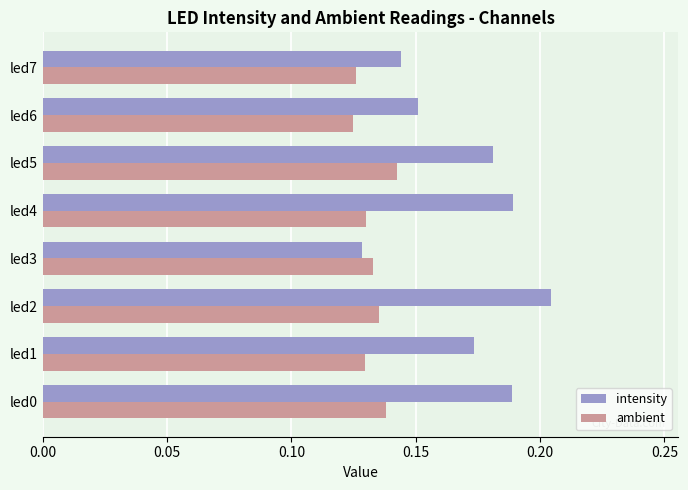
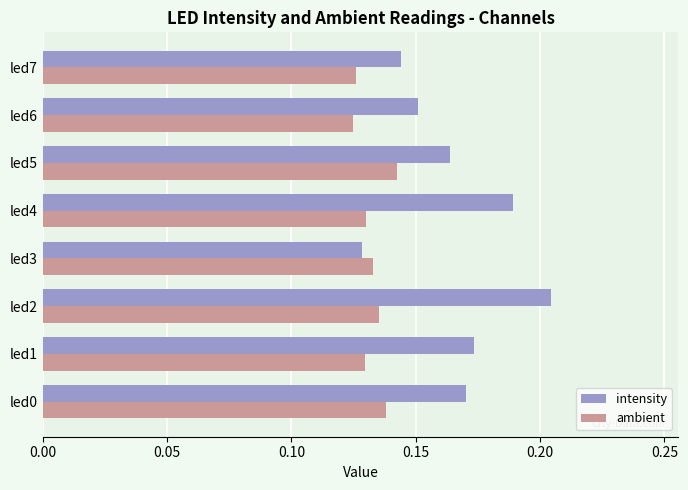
  {
    "intensity": {
      "led7": 0.144,
      "led6": 0.151,
-     "led5": 0.181,
+     "led5": 0.164,
      "led4": 0.189,
      "led3": 0.128,
      "led2": 0.204,
      "led1": 0.173,
-     "led0": 0.189
+     "led0": 0.170
    },
    "ambient": {
      "led7": 0.126,
      "led6": 0.125,
      "led5": 0.143,
      "led4": 0.130,
      "led3": 0.133,
      "led2": 0.135,
      "led1": 0.130,
      "led0": 0.138
    }
  }
